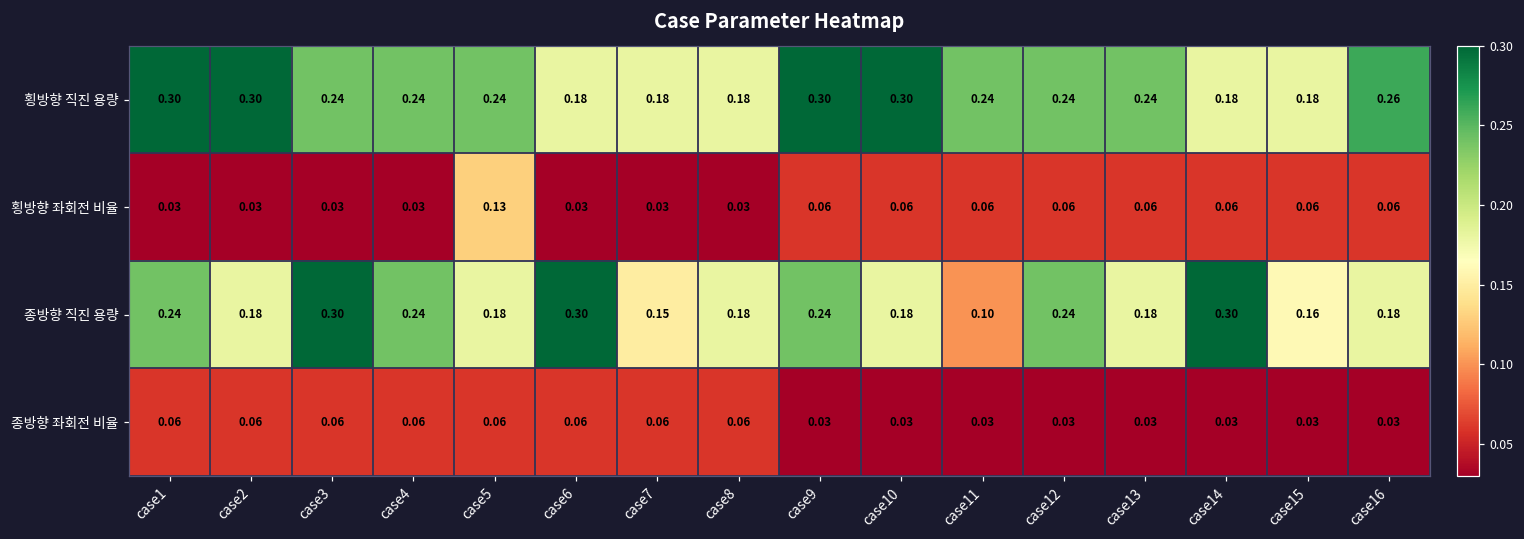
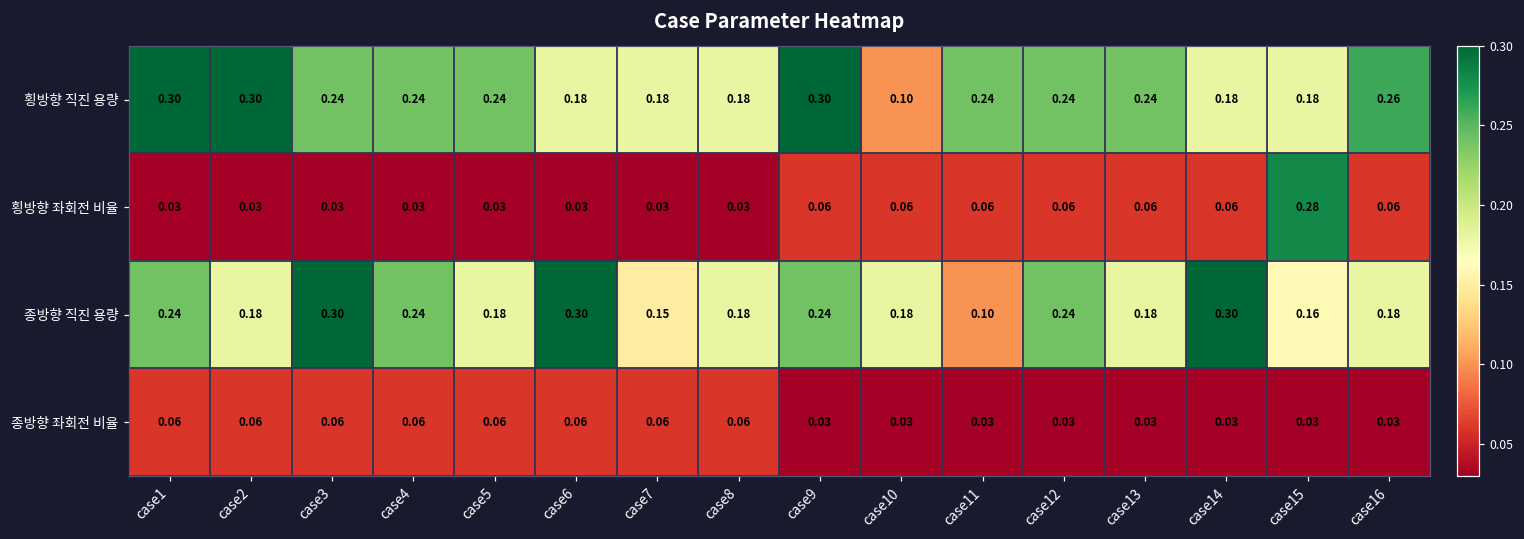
  {
    "횡방향 직진 용량": {
      "case1": 0.30,
      "case2": 0.30,
      "case3": 0.24,
      "case4": 0.24,
      "case5": 0.24,
      "case6": 0.18,
      "case7": 0.18,
      "case8": 0.18,
      "case9": 0.30,
-     "case10": 0.30,
+     "case10": 0.10,
      "case11": 0.24,
      "case12": 0.24,
      "case13": 0.24,
      "case14": 0.18,
      "case15": 0.18,
      "case16": 0.26
    },
    "횡방향 좌회전 비율": {
      "case1": 0.03,
      "case2": 0.03,
      "case3": 0.03,
      "case4": 0.03,
-     "case5": 0.13,
+     "case5": 0.03,
      "case6": 0.03,
      "case7": 0.03,
      "case8": 0.03,
      "case9": 0.06,
      "case10": 0.06,
      "case11": 0.06,
      "case12": 0.06,
      "case13": 0.06,
      "case14": 0.06,
-     "case15": 0.06,
+     "case15": 0.28,
      "case16": 0.06
    },
    "종방향 직진 용량": {
      "case1": 0.24,
      "case2": 0.18,
      "case3": 0.30,
      "case4": 0.24,
      "case5": 0.18,
      "case6": 0.30,
      "case7": 0.15,
      "case8": 0.18,
      "case9": 0.24,
      "case10": 0.18,
      "case11": 0.10,
      "case12": 0.24,
      "case13": 0.18,
      "case14": 0.30,
      "case15": 0.16,
      "case16": 0.18
    },
    "종방향 좌회전 비율": {
      "case1": 0.06,
      "case2": 0.06,
      "case3": 0.06,
      "case4": 0.06,
      "case5": 0.06,
      "case6": 0.06,
      "case7": 0.06,
      "case8": 0.06,
      "case9": 0.03,
      "case10": 0.03,
      "case11": 0.03,
      "case12": 0.03,
      "case13": 0.03,
      "case14": 0.03,
      "case15": 0.03,
      "case16": 0.03
    }
  }
